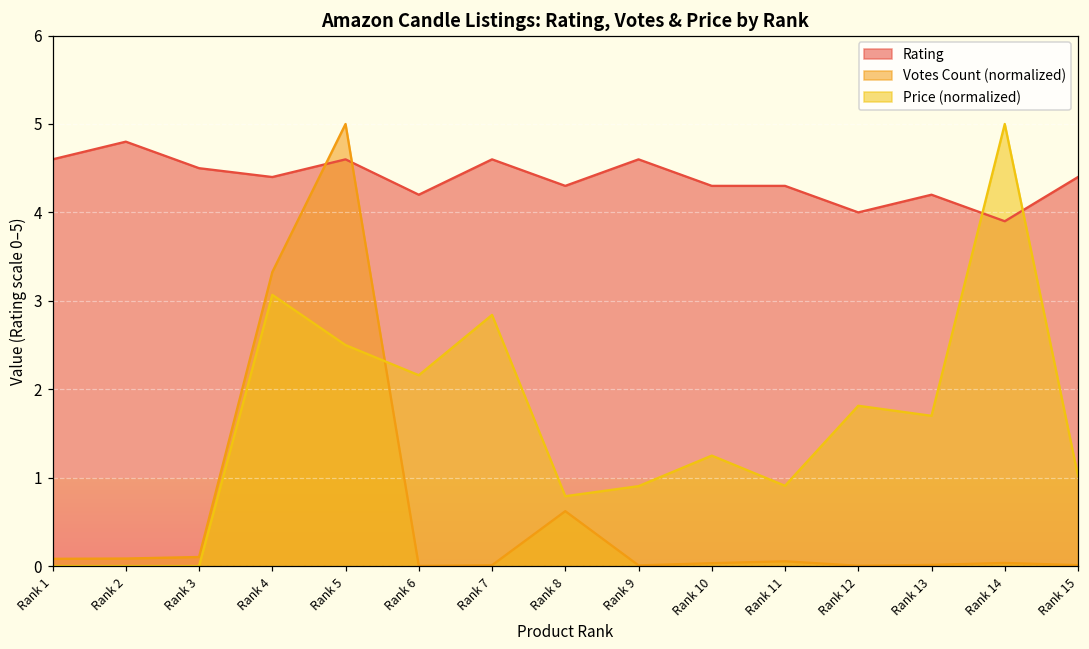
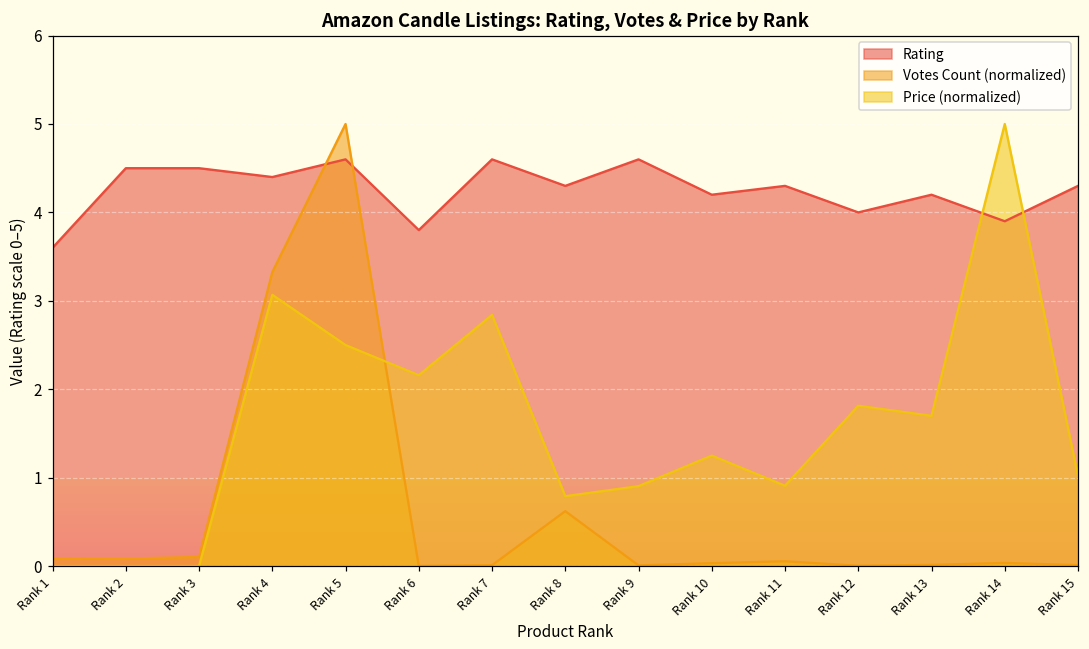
  {
    "Rating": {
-     "Rank 1": 4.6,
-     "Rank 2": 4.8,
+     "Rank 1": 3.6,
+     "Rank 2": 4.5,
      "Rank 3": 4.5,
      "Rank 4": 4.4,
      "Rank 5": 4.6,
-     "Rank 6": 4.2,
+     "Rank 6": 3.8,
      "Rank 7": 4.6,
      "Rank 8": 4.3,
      "Rank 9": 4.6,
-     "Rank 10": 4.3,
+     "Rank 10": 4.2,
      "Rank 11": 4.3,
      "Rank 12": 4.0,
      "Rank 13": 4.2,
      "Rank 14": 3.9,
-     "Rank 15": 4.4
+     "Rank 15": 4.3
    }
  }
